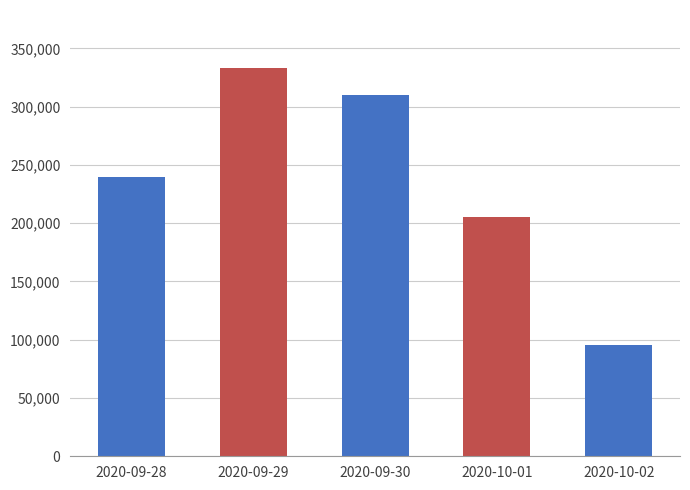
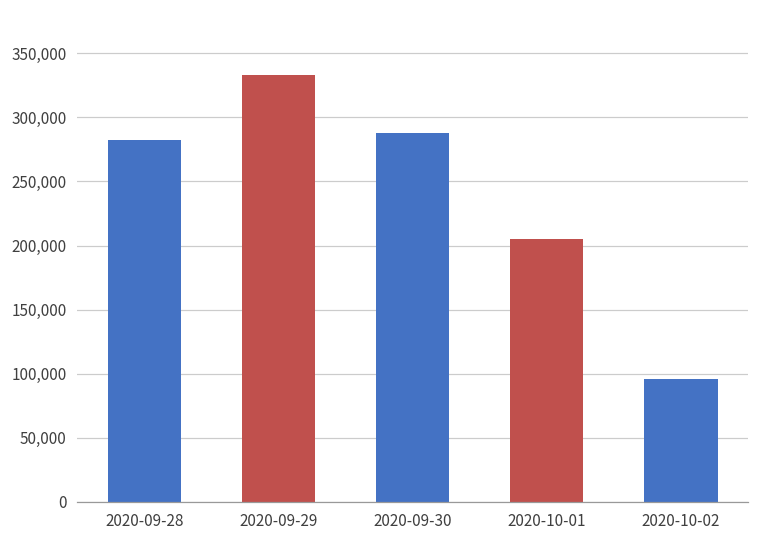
  {
-   "2020-09-28": "240,000",
+   "2020-09-28": "282,000",
    "2020-09-29": "333,000",
-   "2020-09-30": "310,000",
+   "2020-09-30": "288,000",
    "2020-10-01": "205,000",
    "2020-10-02": "96,000"
  }
